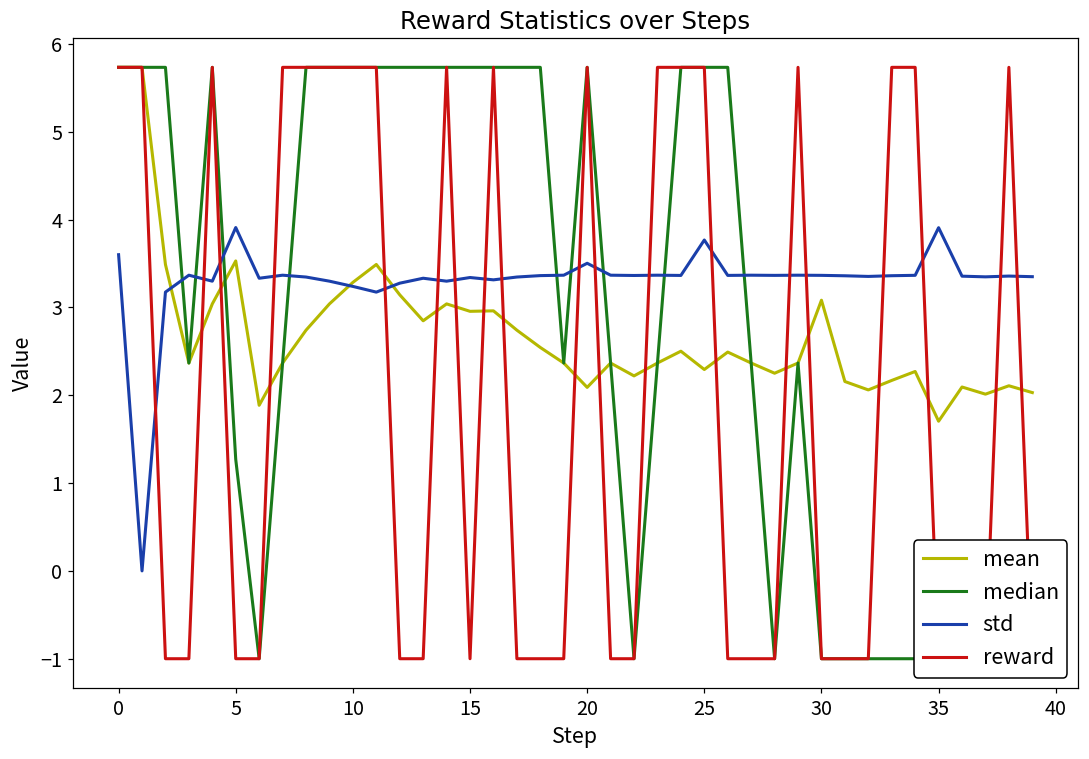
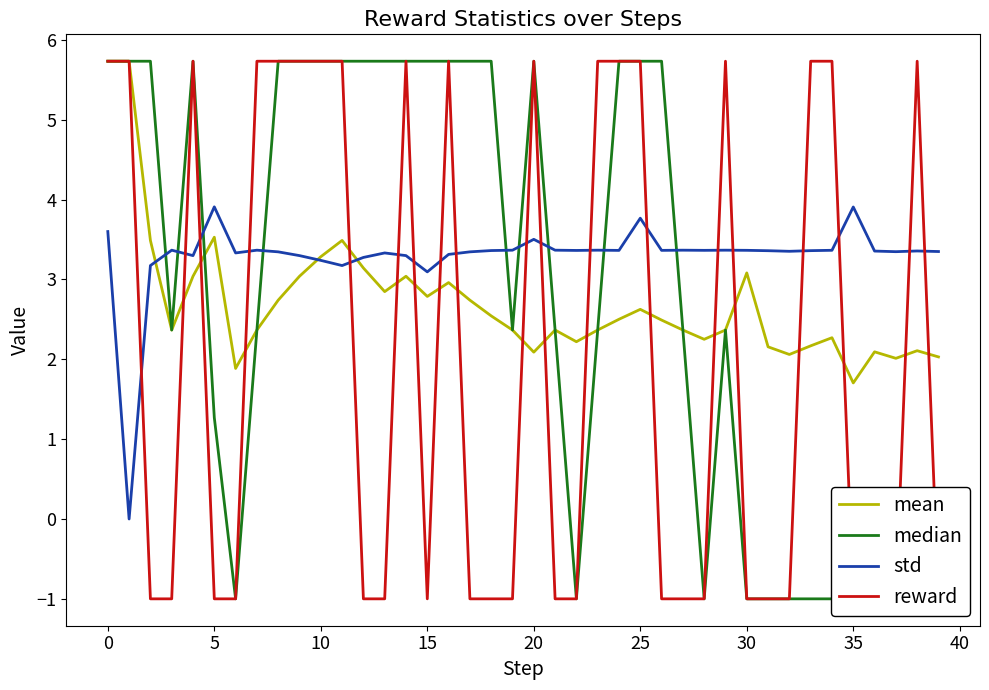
  {
    "mean": {
      "5": 3.5,
      "10": 3.3,
-     "15": 3.0,
+     "15": 2.8,
      "20": 2.1,
-     "25": 2.3,
+     "25": 2.6,
      "30": 3.1,
      "35": 1.7
    },
    "median": {
      "5": 1.3,
      "15": 5.7
    },
    "std": {
      "0": 3.6,
      "5": 3.9,
      "10": 3.2,
-     "15": 3.3,
+     "15": 3.1,
      "20": 3.5,
      "25": 3.8,
      "30": 3.4,
      "35": 3.9
    },
    "reward": {
      "5": -1.0,
      "15": -1.0
    }
  }
